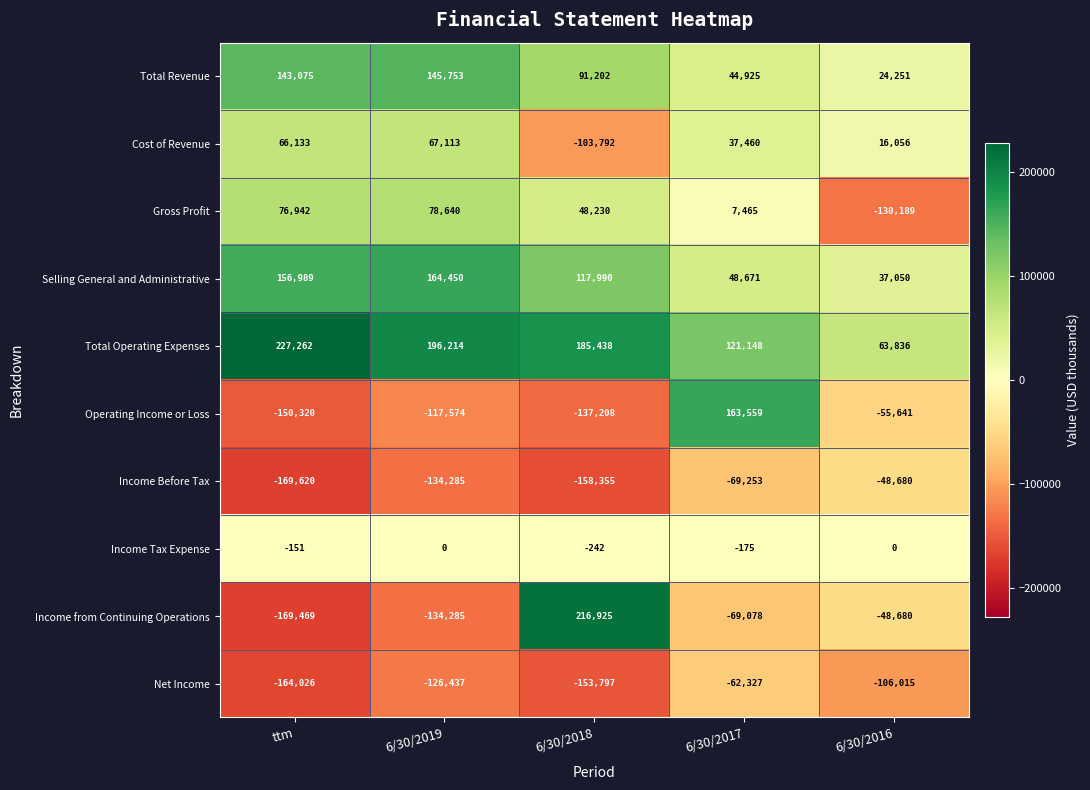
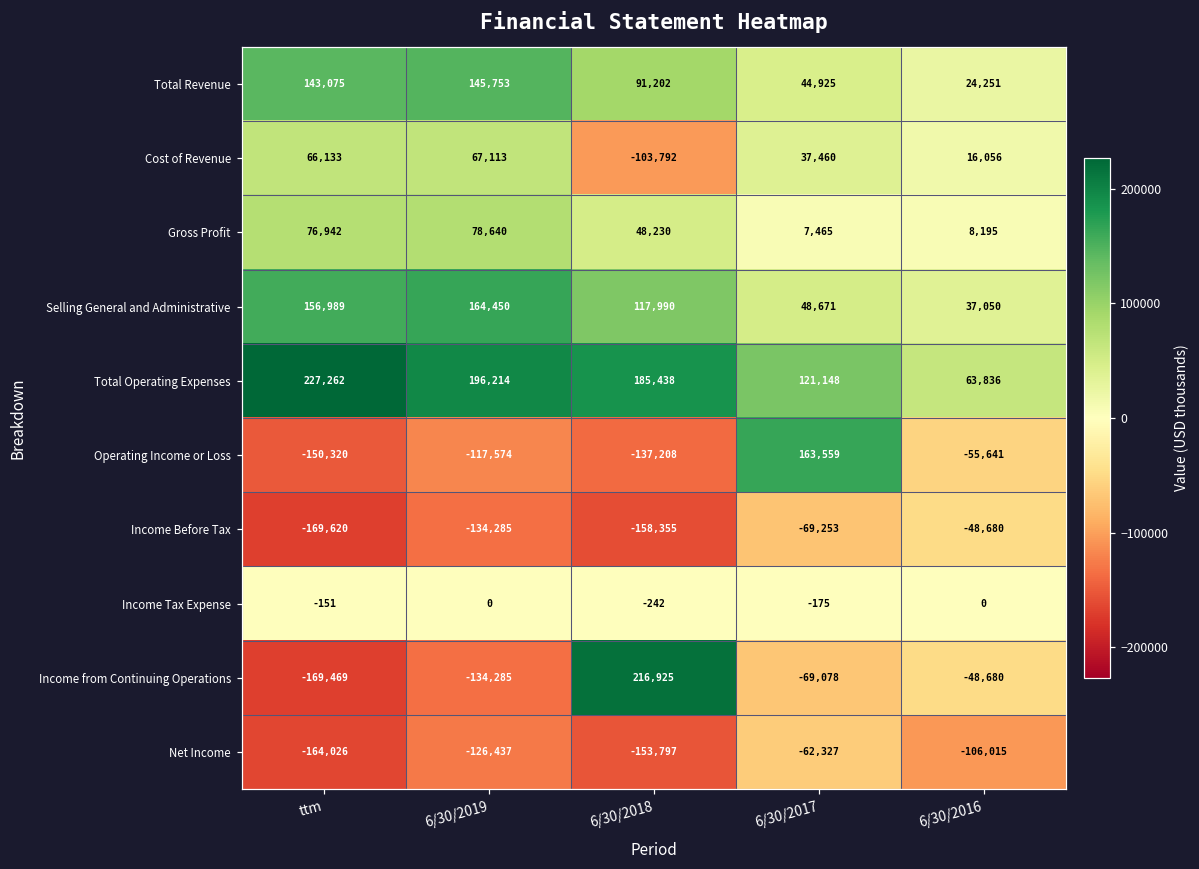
  {
    "Total Revenue": {
      "ttm": "143,075",
      "6/30/2019": "145,753",
      "6/30/2018": "91,202",
      "6/30/2017": "44,925",
      "6/30/2016": "24,251"
    },
    "Cost of Revenue": {
      "ttm": "66,133",
      "6/30/2019": "67,113",
      "6/30/2018": "-103,792",
      "6/30/2017": "37,460",
      "6/30/2016": "16,056"
    },
    "Gross Profit": {
      "ttm": "76,942",
      "6/30/2019": "78,640",
      "6/30/2018": "48,230",
      "6/30/2017": "7,465",
-     "6/30/2016": "-130,189"
+     "6/30/2016": "8,195"
    },
    "Selling General and Administrative": {
      "ttm": "156,989",
      "6/30/2019": "164,450",
      "6/30/2018": "117,990",
      "6/30/2017": "48,671",
      "6/30/2016": "37,050"
    },
    "Total Operating Expenses": {
      "ttm": "227,262",
      "6/30/2019": "196,214",
      "6/30/2018": "185,438",
      "6/30/2017": "121,148",
      "6/30/2016": "63,836"
    },
    "Operating Income or Loss": {
      "ttm": "-150,320",
      "6/30/2019": "-117,574",
      "6/30/2018": "-137,208",
      "6/30/2017": "163,559",
      "6/30/2016": "-55,641"
    },
    "Income Before Tax": {
      "ttm": "-169,620",
      "6/30/2019": "-134,285",
      "6/30/2018": "-158,355",
      "6/30/2017": "-69,253",
      "6/30/2016": "-48,680"
    },
    "Income Tax Expense": {
      "ttm": "-151",
      "6/30/2019": "0",
      "6/30/2018": "-242",
      "6/30/2017": "-175",
      "6/30/2016": "0"
    },
    "Income from Continuing Operations": {
      "ttm": "-169,469",
      "6/30/2019": "-134,285",
      "6/30/2018": "216,925",
      "6/30/2017": "-69,078",
      "6/30/2016": "-48,680"
    },
    "Net Income": {
      "ttm": "-164,026",
      "6/30/2019": "-126,437",
      "6/30/2018": "-153,797",
      "6/30/2017": "-62,327",
      "6/30/2016": "-106,015"
    }
  }
